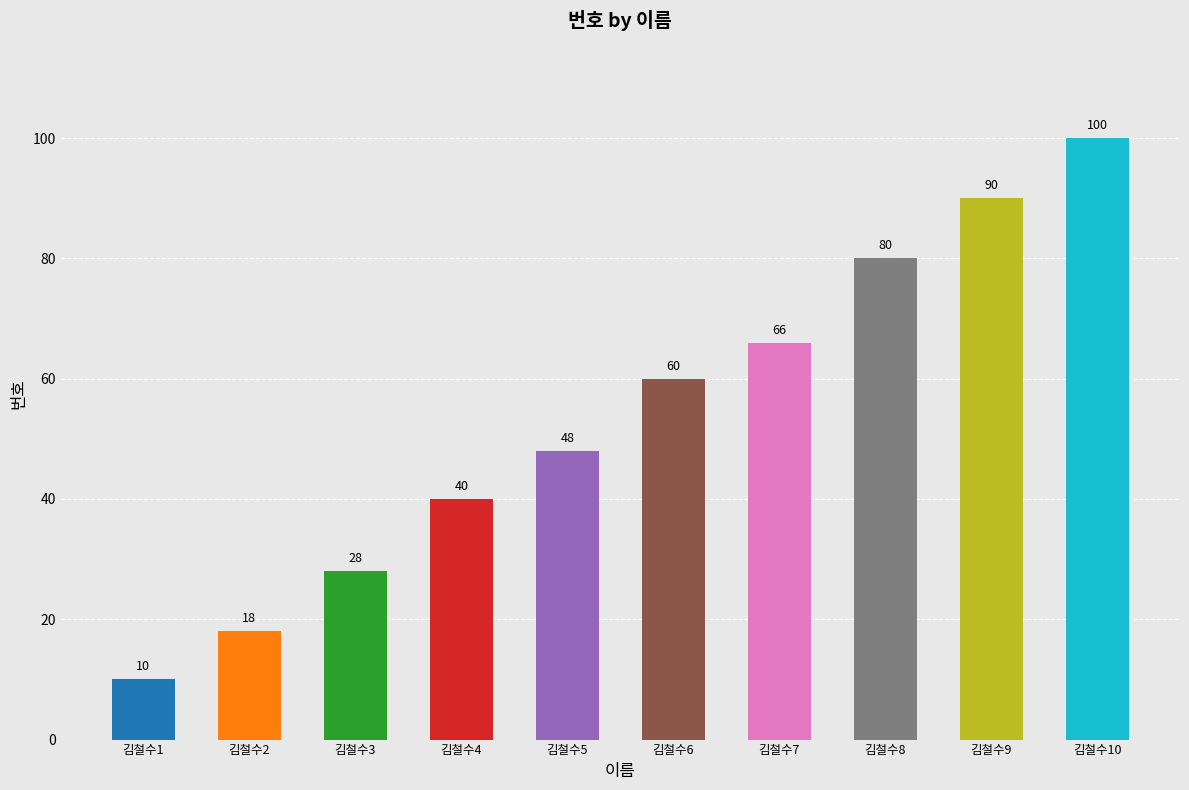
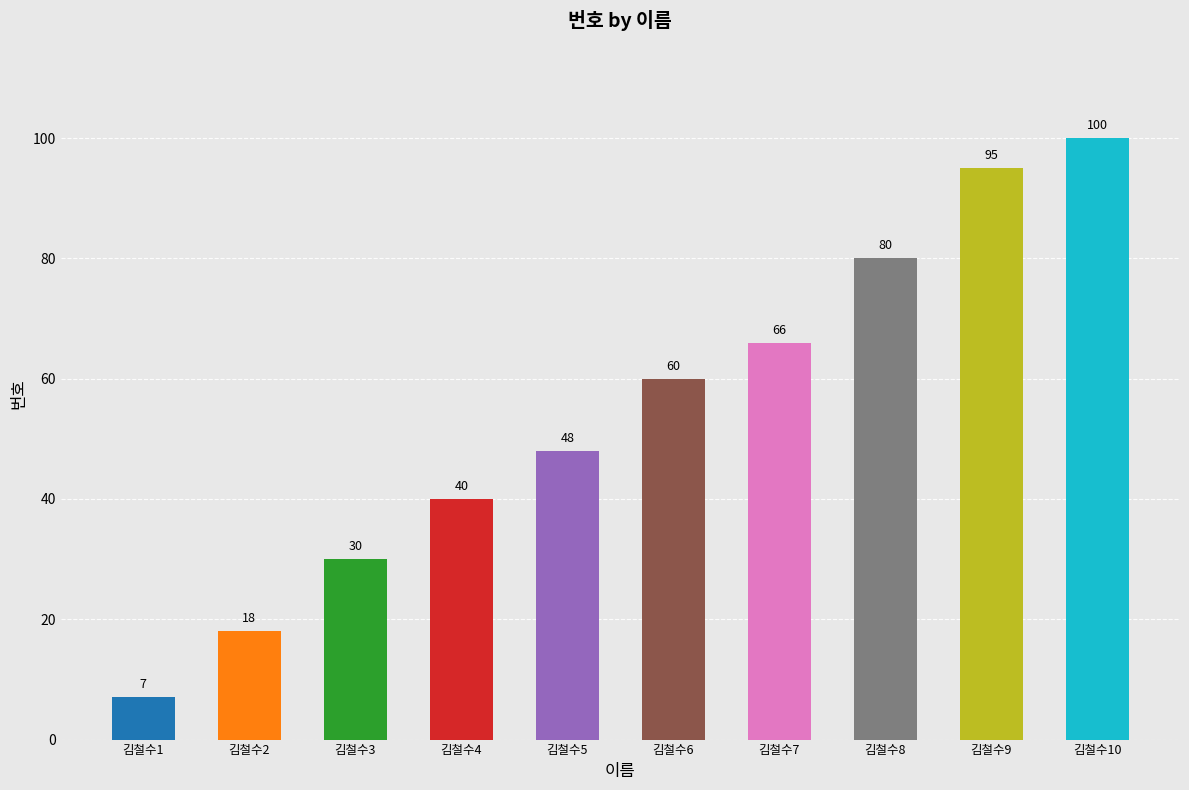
  {
-   "김철수1": 10,
+   "김철수1": 7,
    "김철수2": 18,
-   "김철수3": 28,
+   "김철수3": 30,
    "김철수4": 40,
    "김철수5": 48,
    "김철수6": 60,
    "김철수7": 66,
    "김철수8": 80,
-   "김철수9": 90,
+   "김철수9": 95,
    "김철수10": 100
  }
